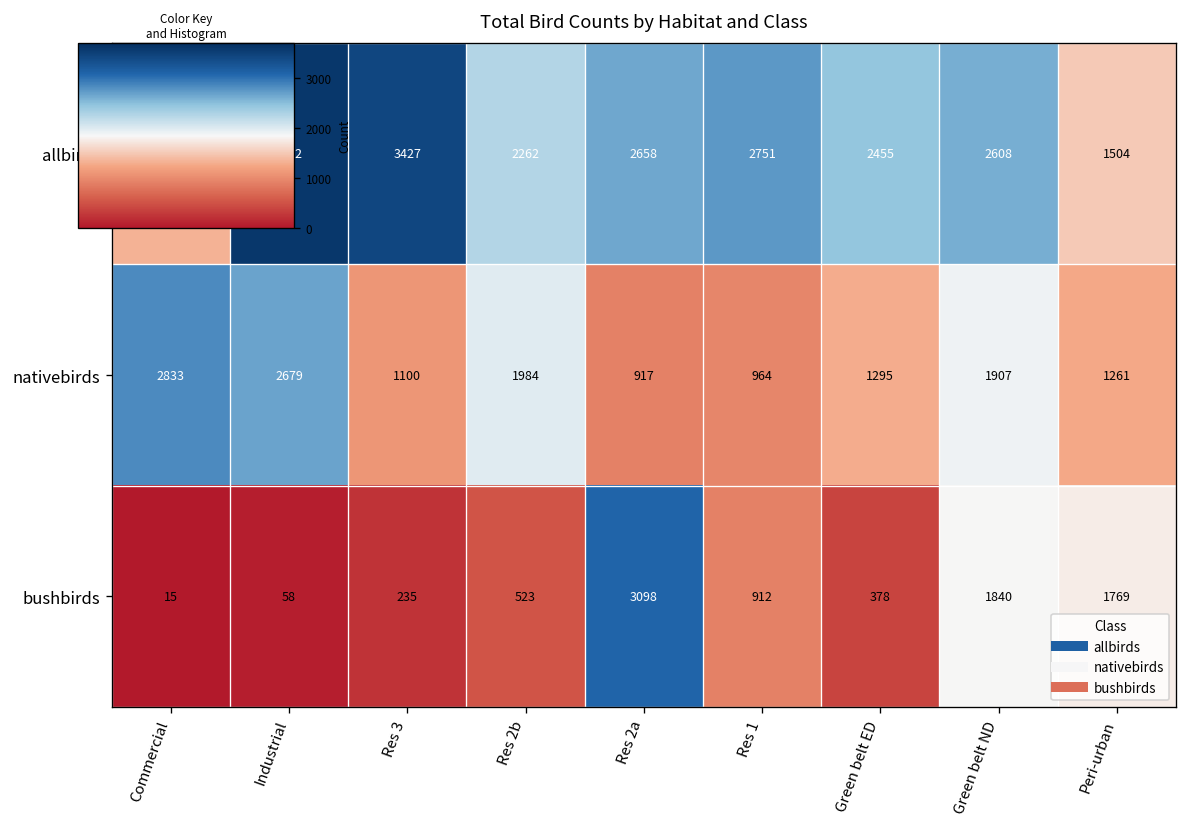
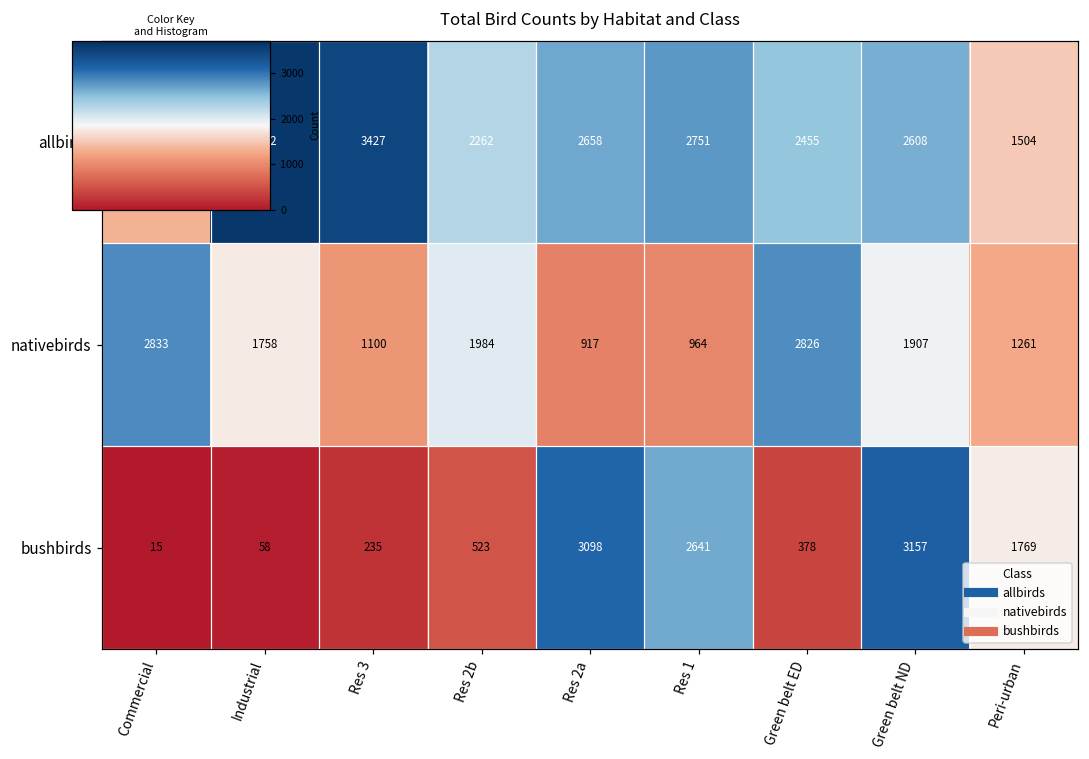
  {
    "nativebirds": {
      "Commercial": 2833,
-     "Industrial": 2679,
+     "Industrial": 1758,
      "Res 3": 1100,
      "Res 2b": 1984,
      "Res 2a": 917,
      "Res 1": 964,
-     "Green belt ED": 1295,
+     "Green belt ED": 2826,
      "Green belt ND": 1907,
      "Peri-urban": 1261
    },
    "bushbirds": {
      "Commercial": 15,
      "Industrial": 58,
      "Res 3": 235,
      "Res 2b": 523,
      "Res 2a": 3098,
-     "Res 1": 912,
+     "Res 1": 2641,
      "Green belt ED": 378,
-     "Green belt ND": 1840,
+     "Green belt ND": 3157,
      "Peri-urban": 1769
    }
  }
